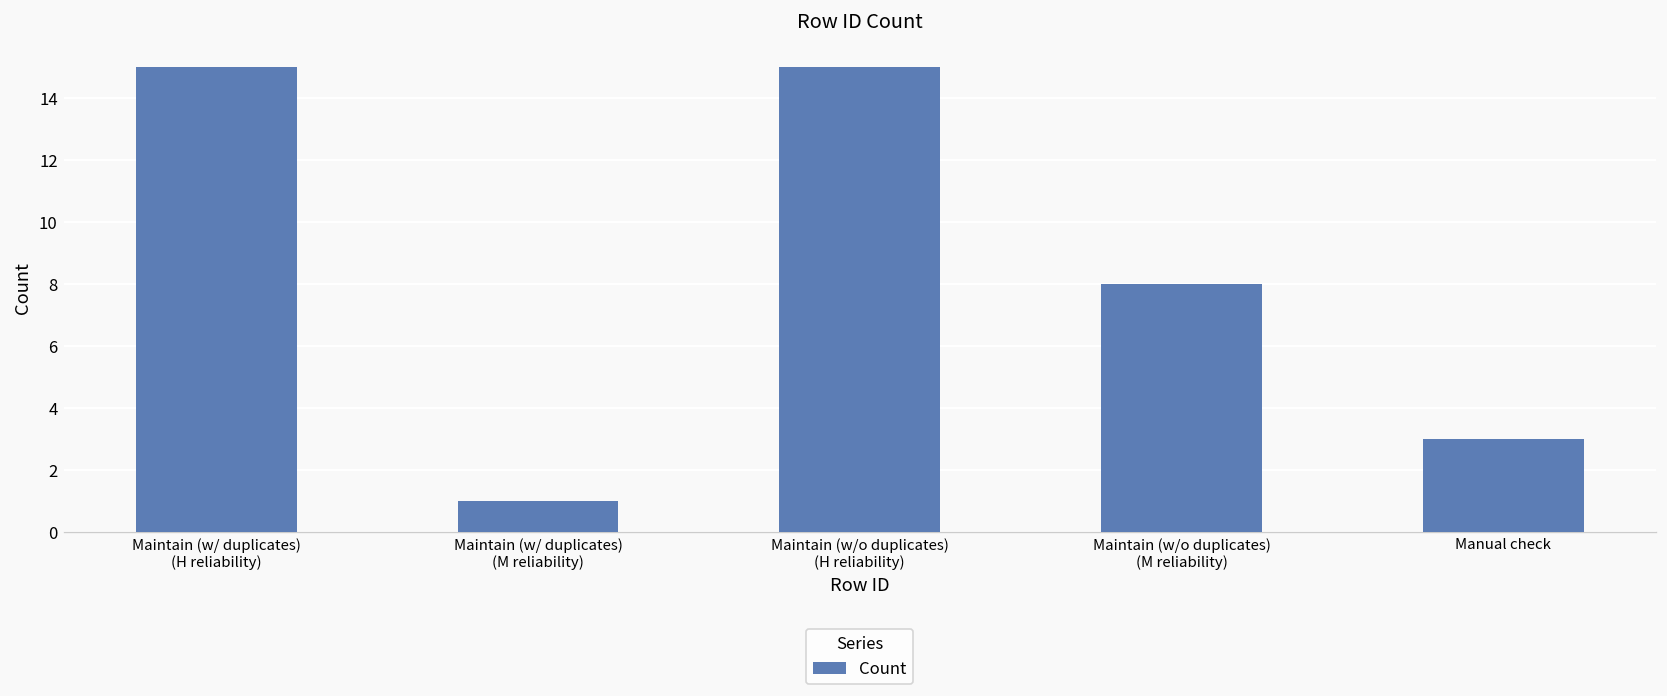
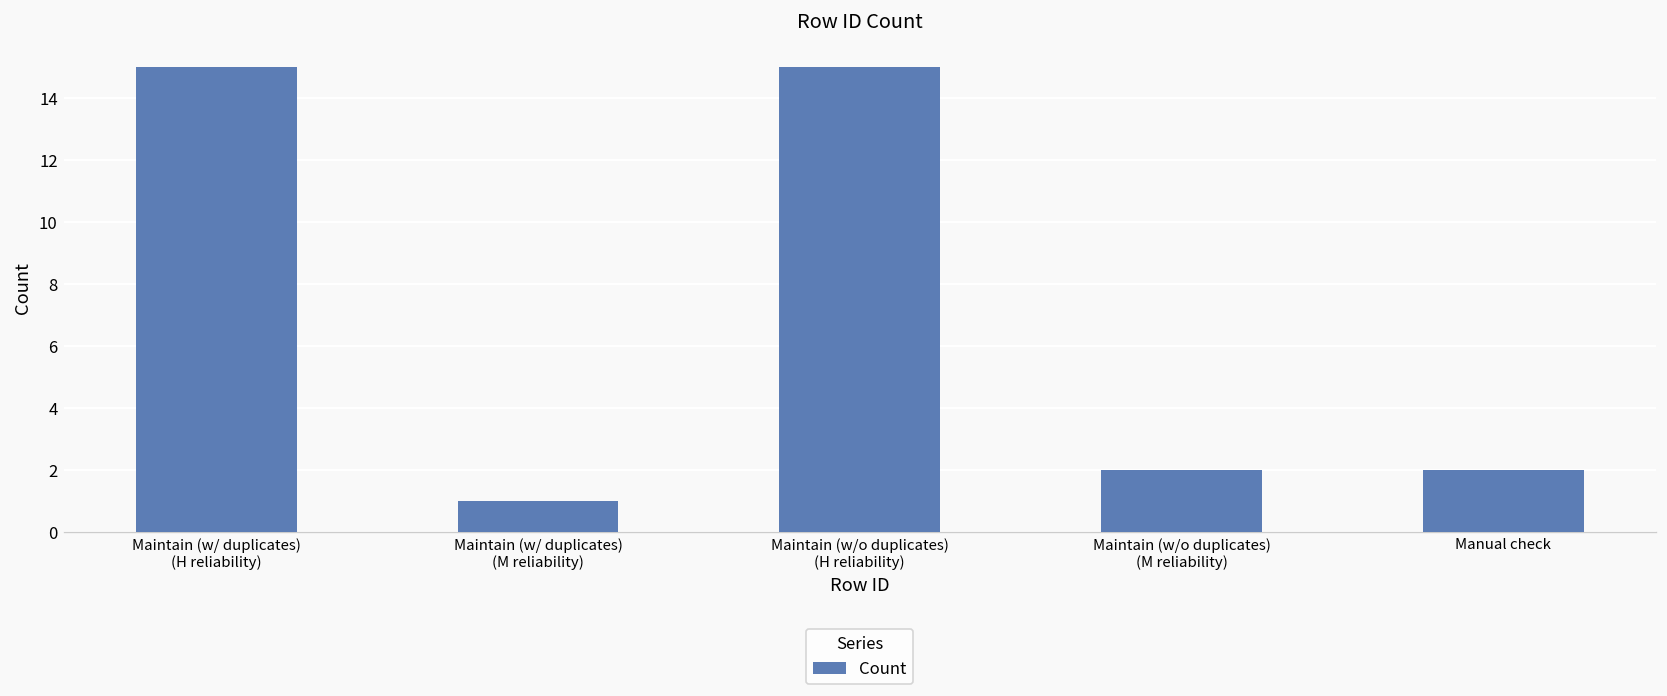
  {
    "Maintain (w/ duplicates) (H reliability)": 15,
    "Maintain (w/ duplicates) (M reliability)": 1,
    "Maintain (w/o duplicates) (H reliability)": 15,
-   "Maintain (w/o duplicates) (M reliability)": 8,
-   "Manual check": 3
+   "Maintain (w/o duplicates) (M reliability)": 2,
+   "Manual check": 2
  }
